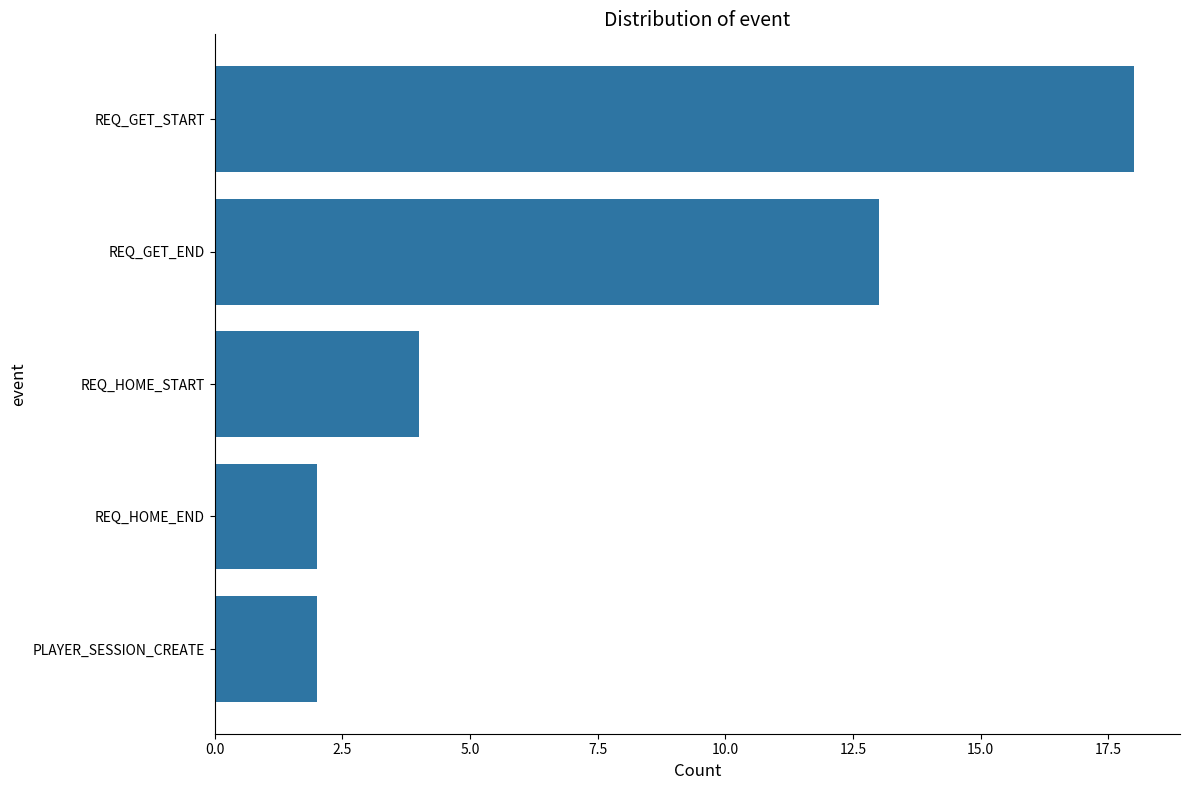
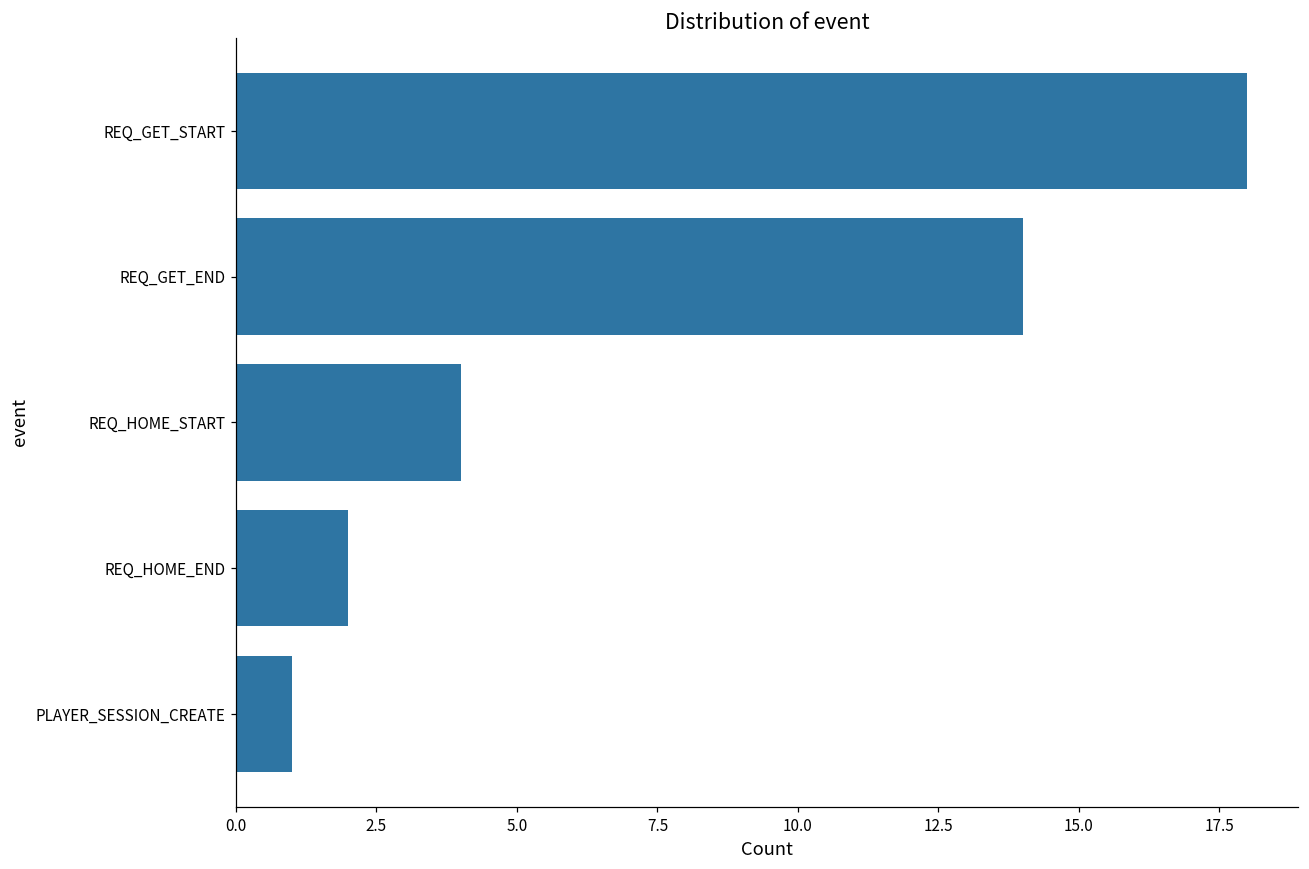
  {
    "REQ_GET_START": 18,
-   "REQ_GET_END": 13,
+   "REQ_GET_END": 14,
    "REQ_HOME_START": 4,
    "REQ_HOME_END": 2,
-   "PLAYER_SESSION_CREATE": 2
+   "PLAYER_SESSION_CREATE": 1
  }
